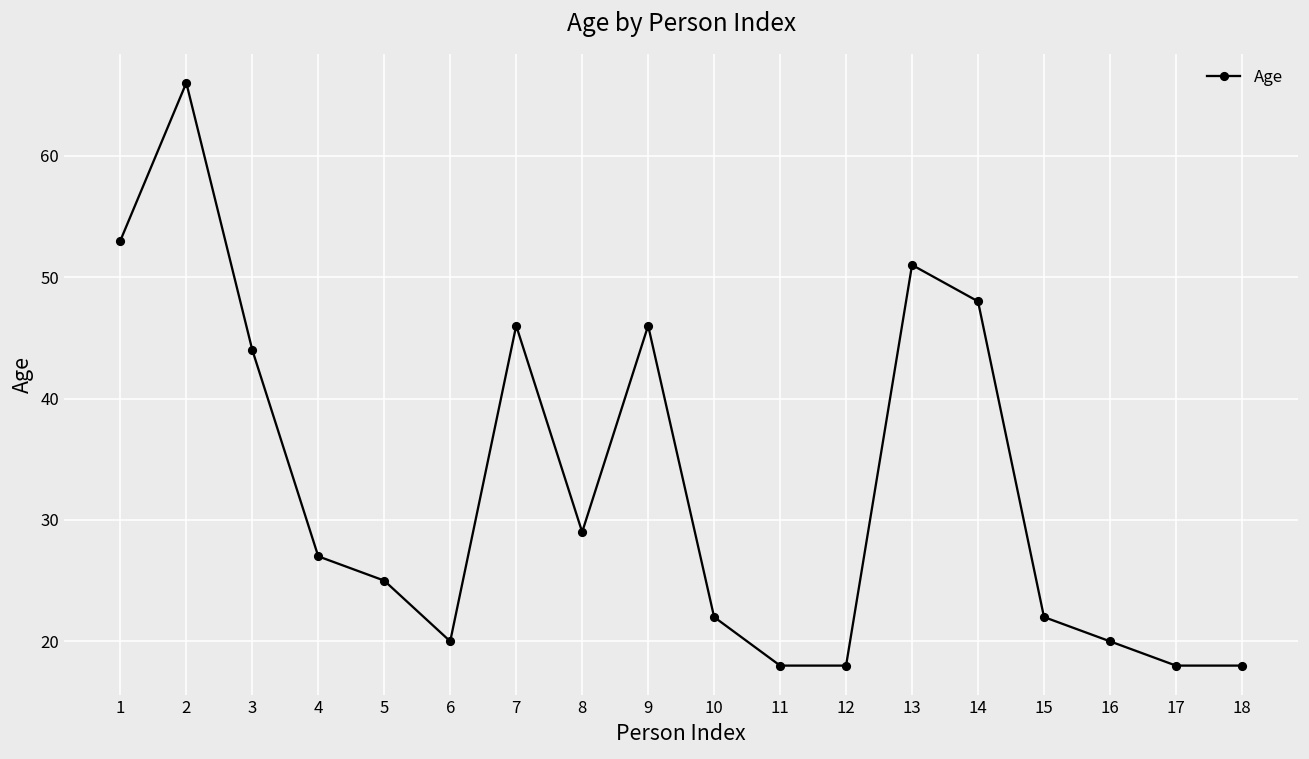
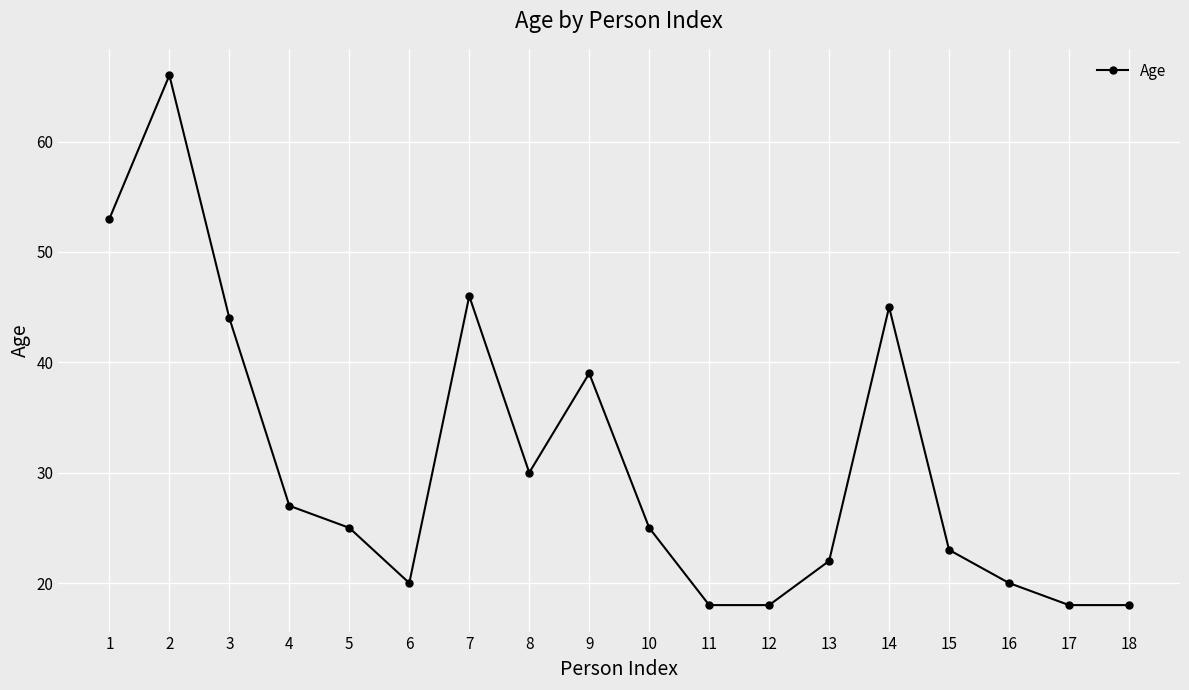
  {
    "1": 53,
    "2": 66,
    "3": 44,
    "4": 27,
    "5": 25,
    "6": 20,
    "7": 46,
-   "8": 29,
-   "9": 46,
-   "10": 22,
+   "8": 30,
+   "9": 39,
+   "10": 25,
    "11": 18,
    "12": 18,
-   "13": 51,
-   "14": 48,
-   "15": 22,
+   "13": 22,
+   "14": 45,
+   "15": 23,
    "16": 20,
    "17": 18,
    "18": 18
  }
